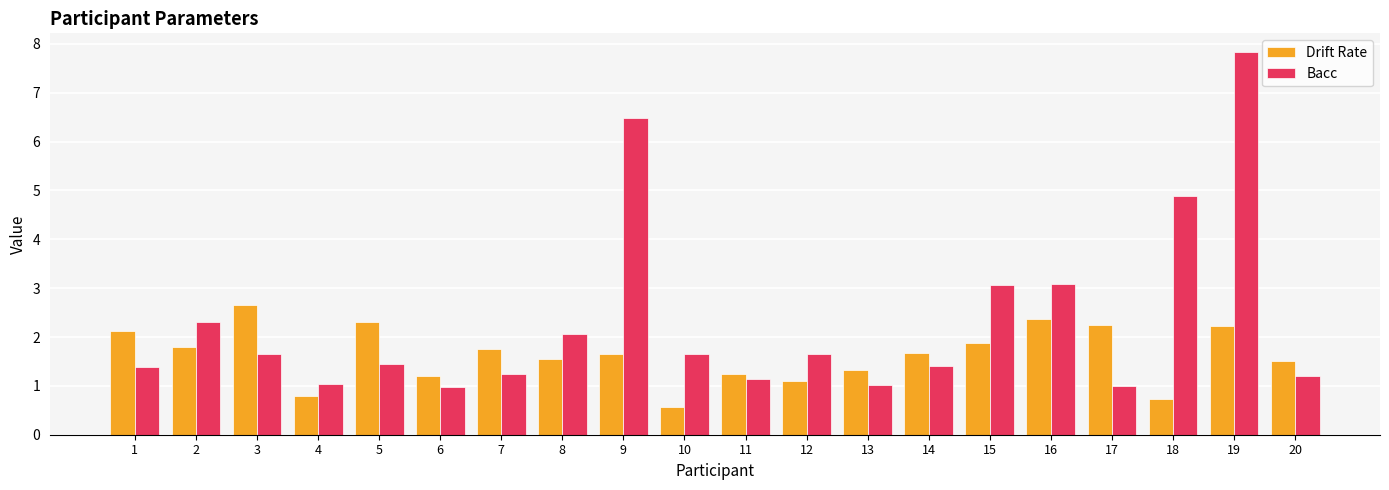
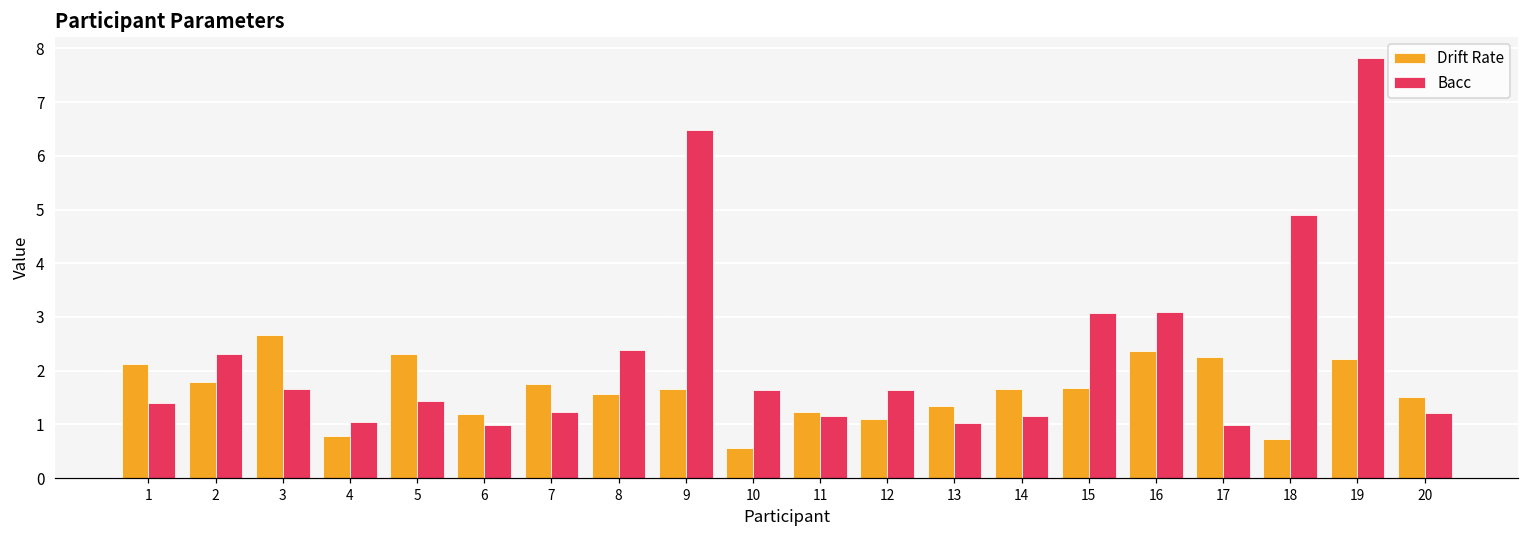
  {
    "Drift Rate": {
      "1": 2.1,
      "2": 1.8,
      "3": 2.7,
      "4": 0.8,
      "5": 2.3,
      "6": 1.2,
      "7": 1.8,
      "8": 1.6,
      "9": 1.7,
      "10": 0.6,
      "11": 1.2,
      "12": 1.1,
      "13": 1.3,
      "14": 1.7,
-     "15": 1.9,
+     "15": 1.7,
      "16": 2.4,
      "17": 2.3,
      "18": 0.7,
      "19": 2.2,
      "20": 1.5
    },
    "Bacc": {
      "1": 1.4,
      "2": 2.3,
      "3": 1.7,
      "4": 1.0,
      "5": 1.4,
      "6": 1.0,
      "7": 1.2,
-     "8": 2.1,
+     "8": 2.4,
      "9": 6.5,
      "10": 1.6,
      "11": 1.1,
      "12": 1.6,
      "13": 1.0,
-     "14": 1.4,
+     "14": 1.2,
      "15": 3.1,
      "16": 3.1,
      "17": 1.0,
      "18": 4.9,
      "19": 7.8,
      "20": 1.2
    }
  }
